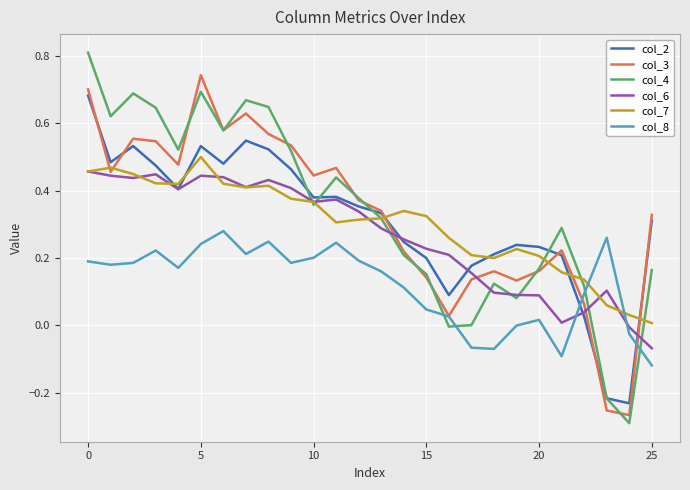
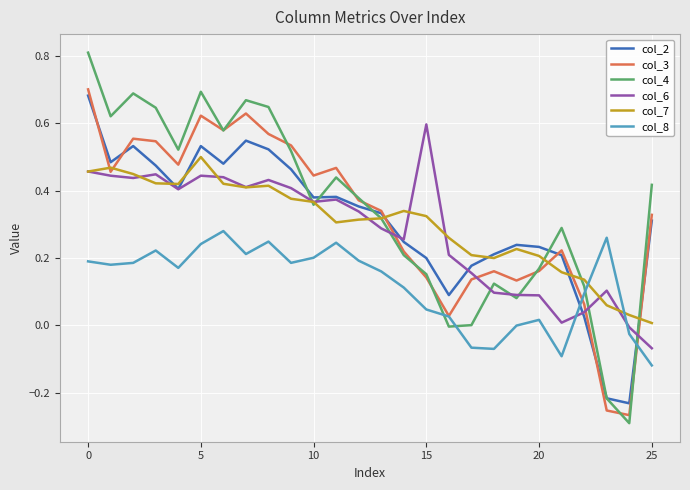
  {
    "col_3": {
      "0": 0.70,
-     "5": 0.74,
+     "5": 0.62,
      "10": 0.44,
      "15": 0.14,
      "25": 0.33
    },
    "col_4": {
      "0": 0.81,
      "5": 0.69,
      "10": 0.36,
      "15": 0.15,
-     "25": 0.16
+     "25": 0.42
    },
    "col_6": {
      "5": 0.44,
-     "15": 0.23,
+     "15": 0.60,
      "20": 0.09,
      "25": -0.07
    },
    "col_7": {
      "5": 0.50,
      "15": 0.32,
      "20": 0.21,
      "25": 0.01
    }
  }
